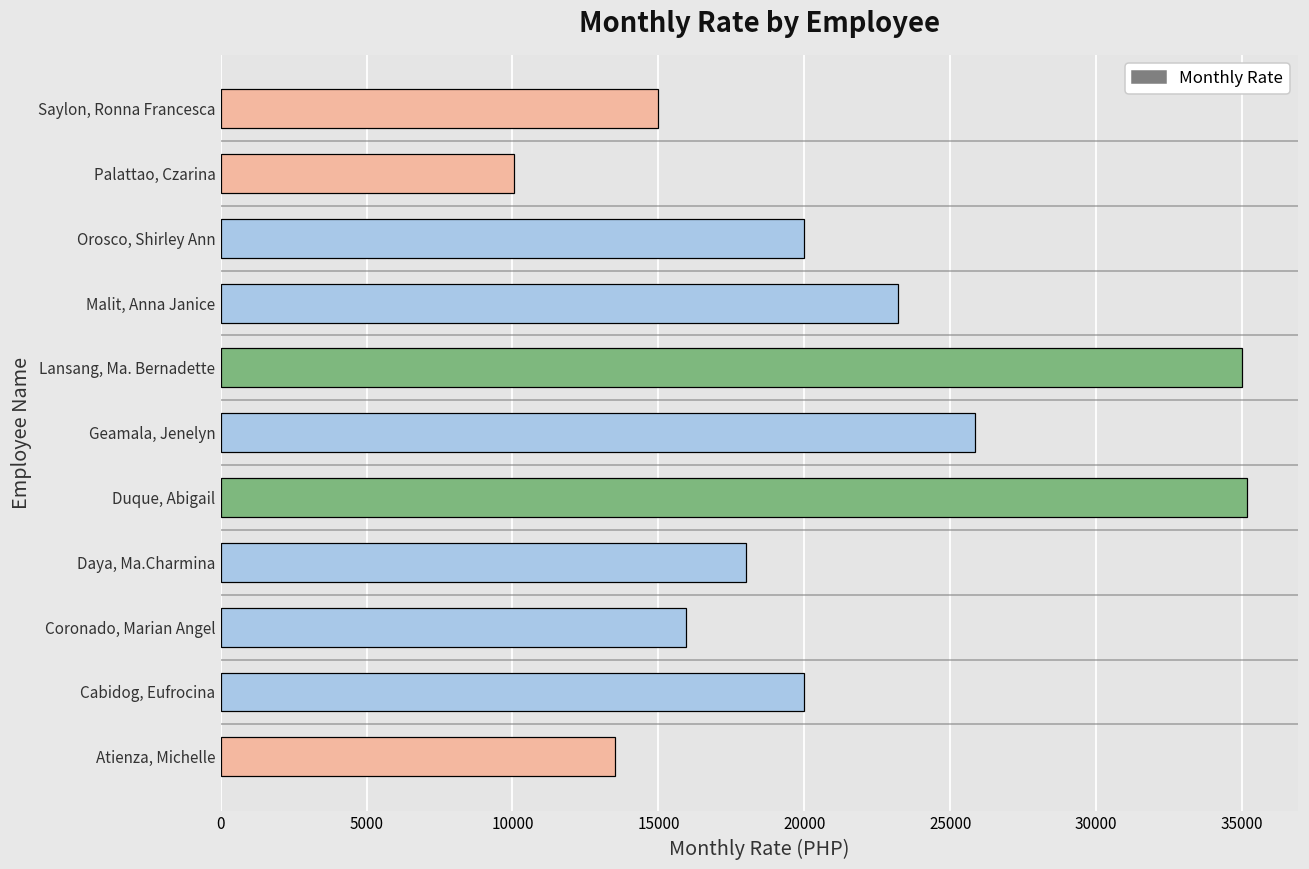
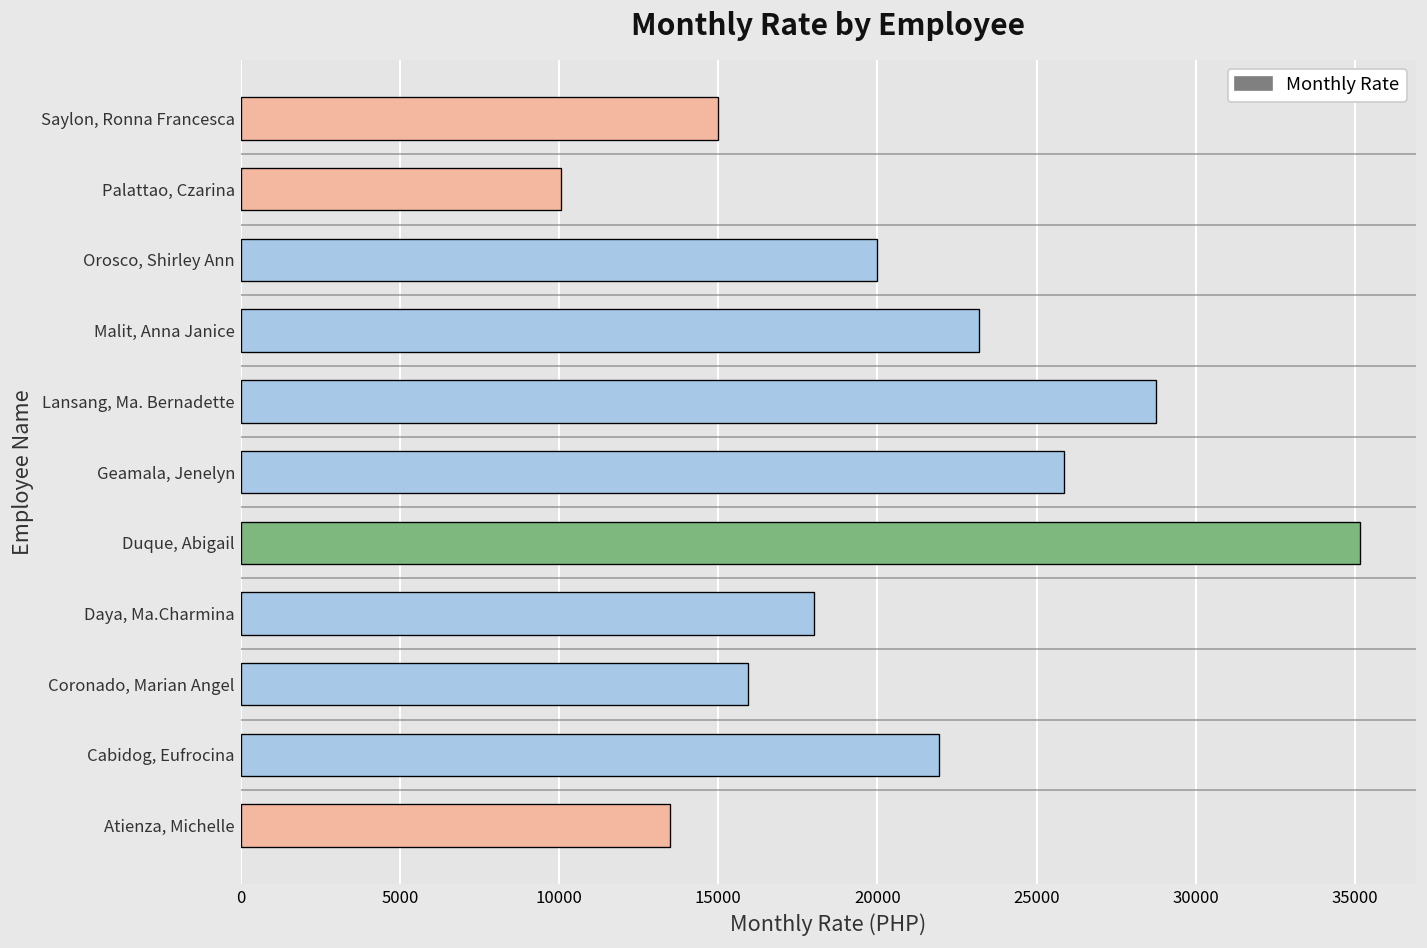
  {
    "Saylon, Ronna Francesca": 15000,
    "Palattao, Czarina": 10100,
    "Orosco, Shirley Ann": 20000,
    "Malit, Anna Janice": 23200,
-   "Lansang, Ma. Bernadette": 35000,
+   "Lansang, Ma. Bernadette": 28800,
    "Geamala, Jenelyn": 25900,
    "Duque, Abigail": 35200,
    "Daya, Ma.Charmina": 18000,
    "Coronado, Marian Angel": 15900,
-   "Cabidog, Eufrocina": 20000,
+   "Cabidog, Eufrocina": 21900,
    "Atienza, Michelle": 13500
  }
